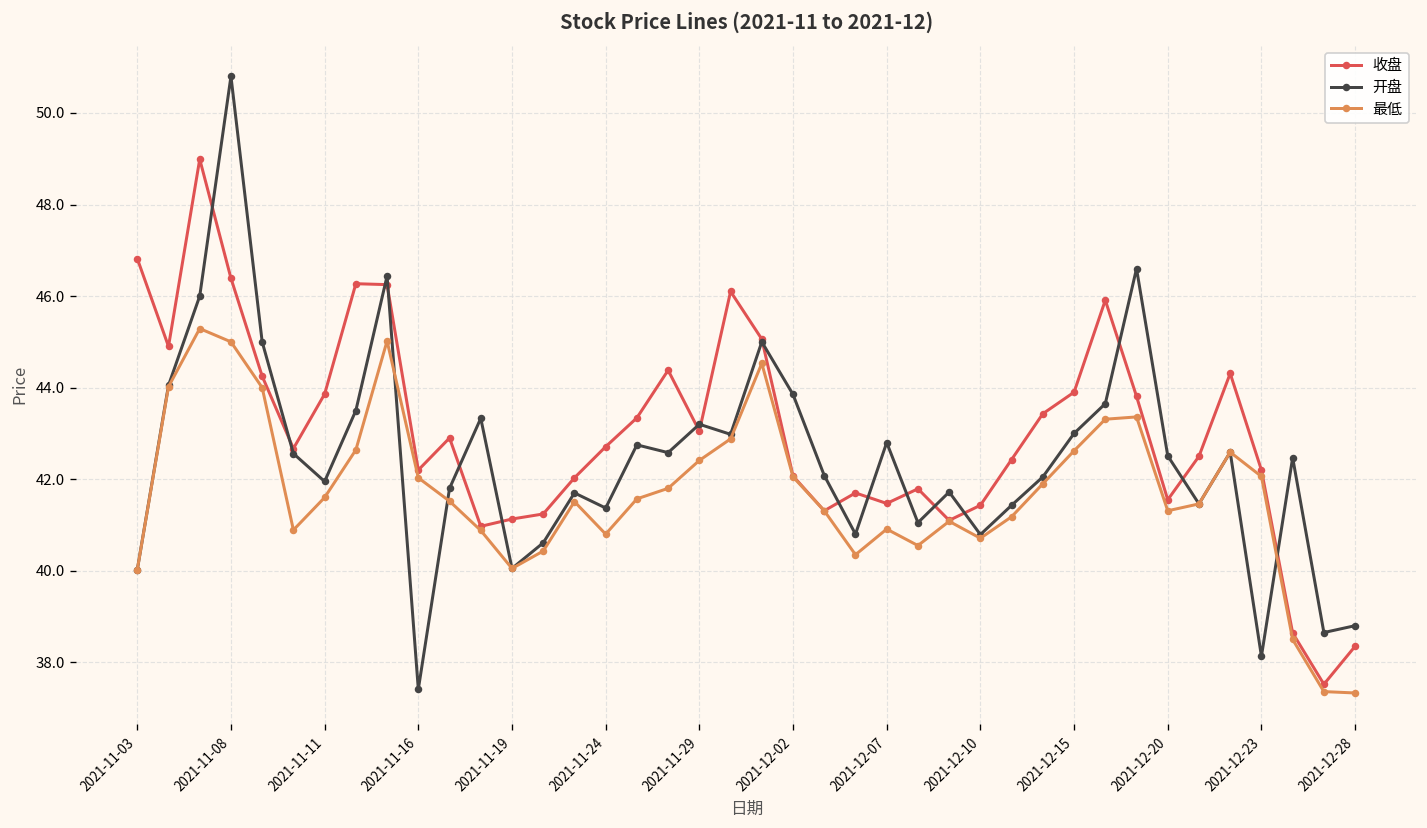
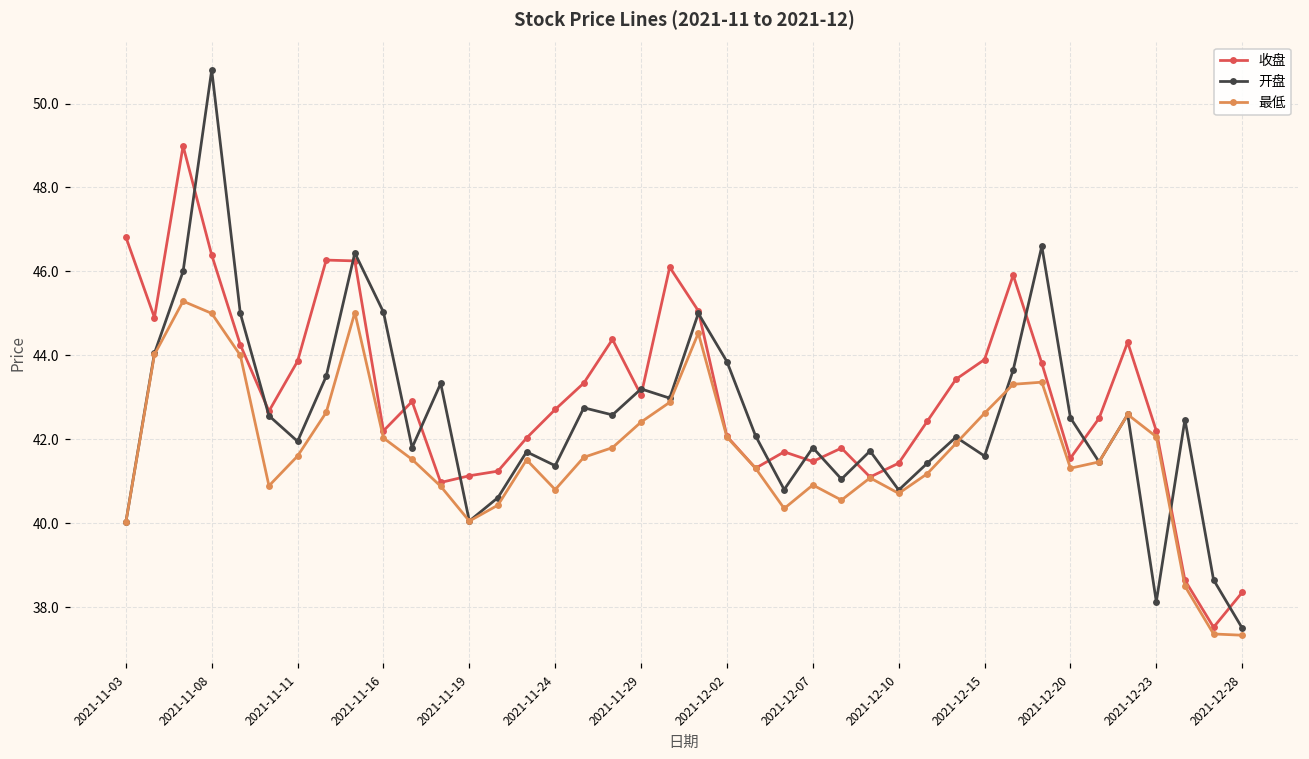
  {
    "开盘": {
      "2021-11-08": 50.8,
      "2021-11-11": 42.0,
-     "2021-11-16": 37.4,
+     "2021-11-16": 45.0,
      "2021-11-24": 41.4,
      "2021-11-29": 43.2,
      "2021-12-02": 43.9,
-     "2021-12-07": 42.8,
+     "2021-12-07": 41.8,
      "2021-12-10": 40.8,
-     "2021-12-15": 43.0,
+     "2021-12-15": 41.6,
      "2021-12-20": 42.5,
      "2021-12-23": 38.1,
-     "2021-12-28": 38.8
+     "2021-12-28": 37.5
    }
  }
